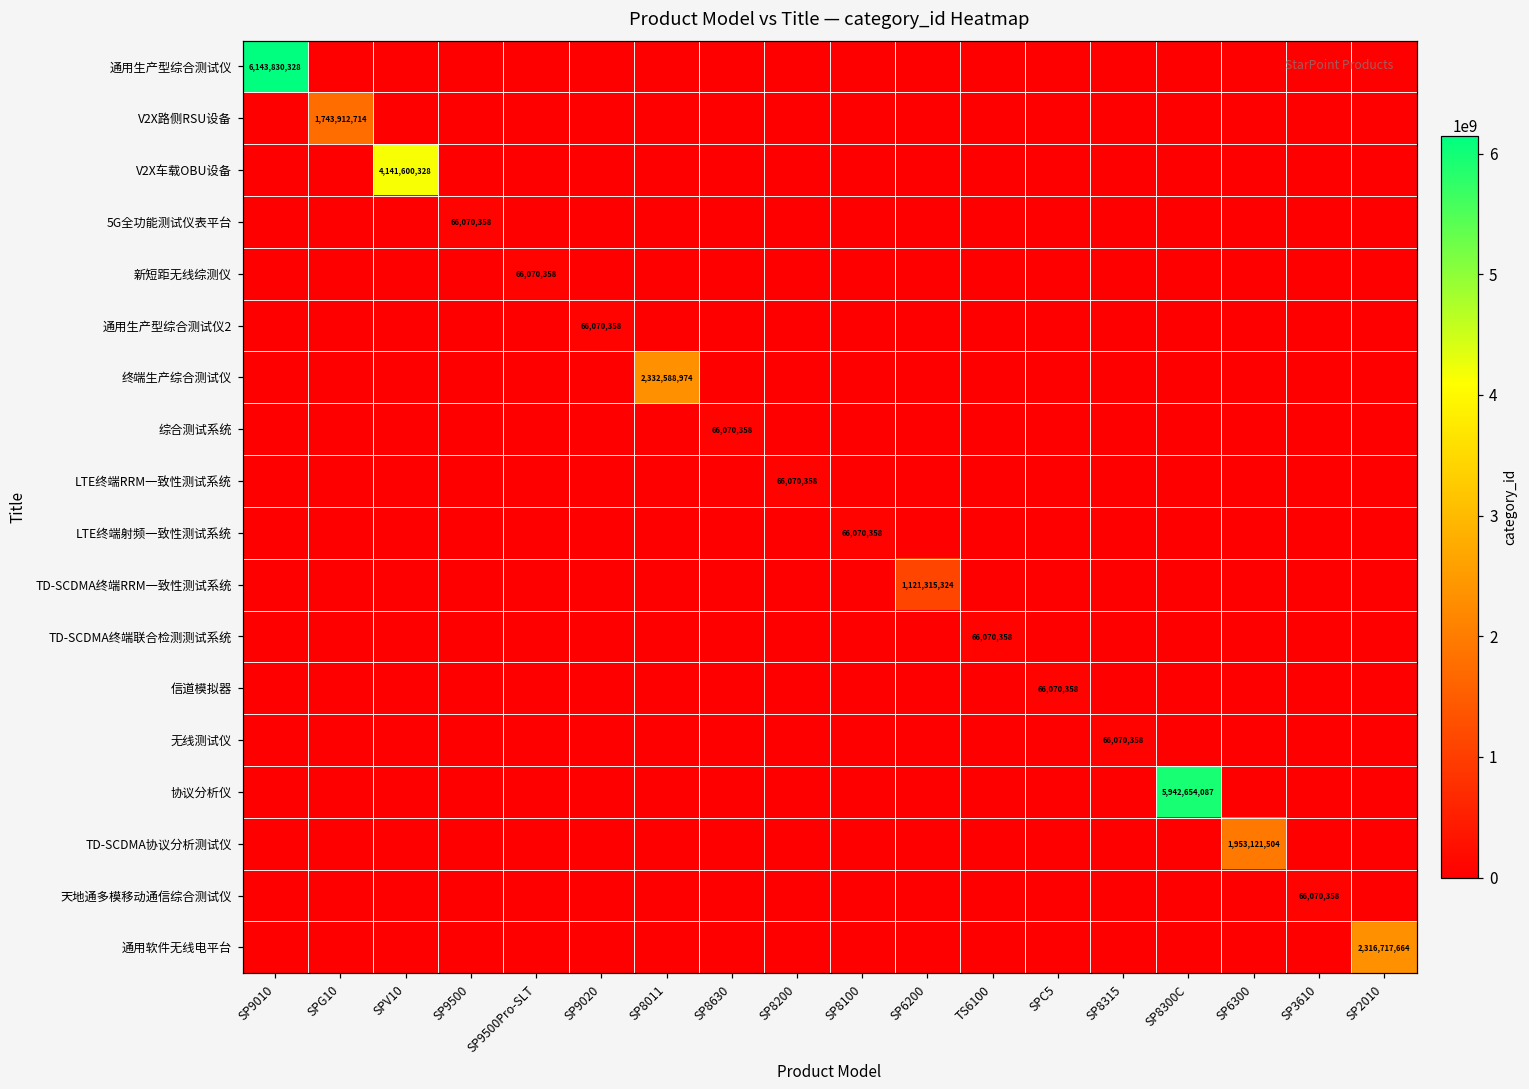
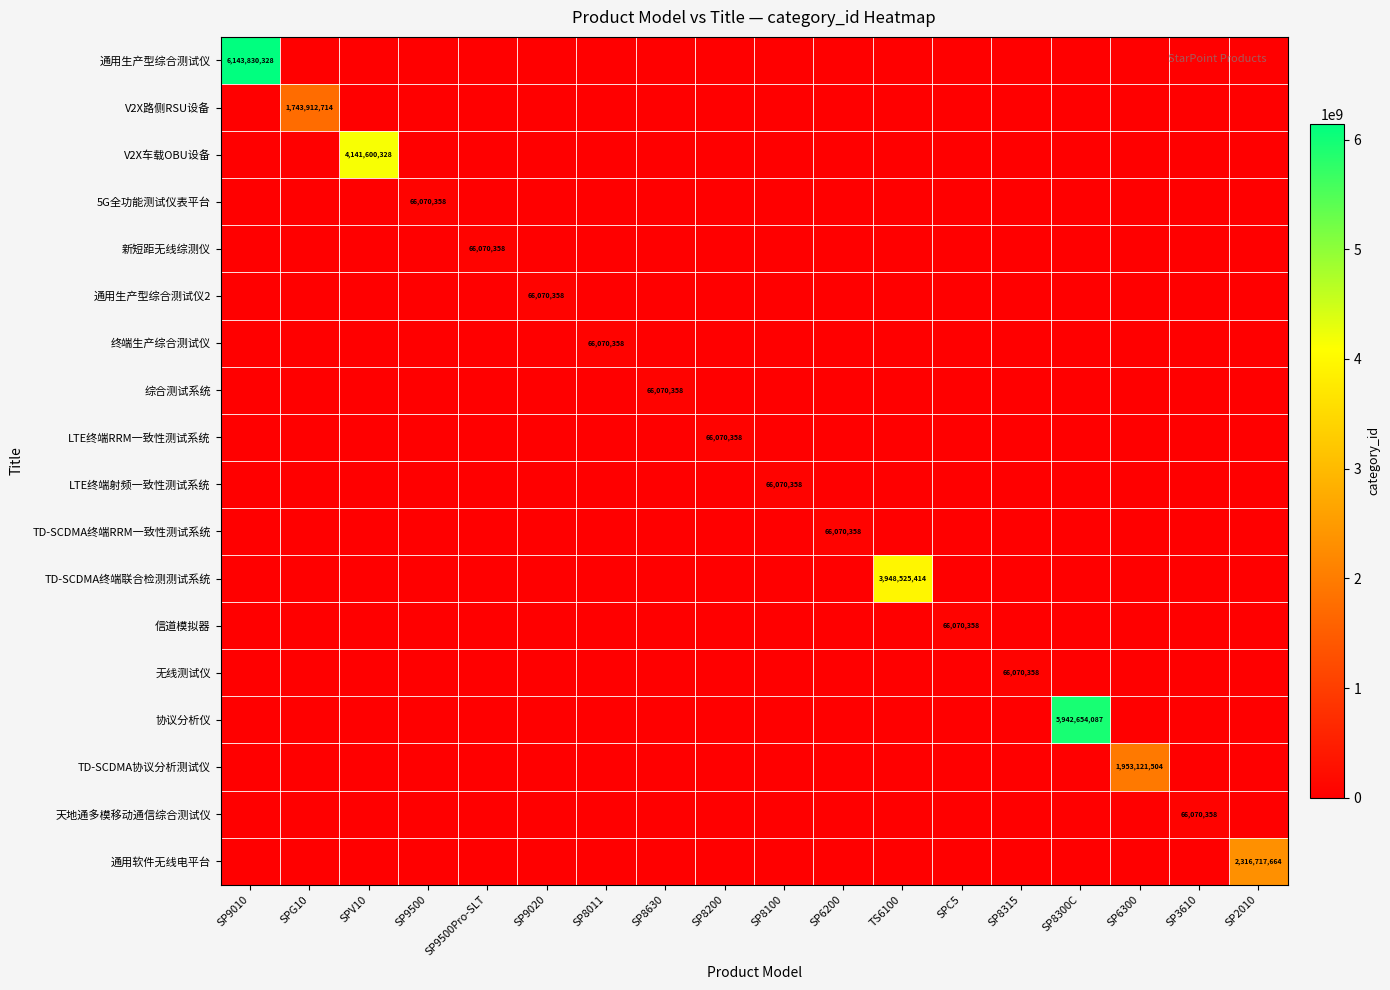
  {
    "通用生产型综合测试仪": {
      "SP9010": "6,143,830,328"
    },
    "V2X路侧RSU设备": {
      "SPG10": "1,743,912,714"
    },
    "V2X车载OBU设备": {
      "SPV10": "4,141,600,328"
    },
    "5G全功能测试仪表平台": {
      "SP9500": "66,070,358"
    },
    "新短距无线综测仪": {
      "SP9500Pro-SLT": "66,070,358"
    },
    "通用生产型综合测试仪2": {
      "SP9020": "66,070,358"
    },
    "终端生产综合测试仪": {
-     "SP8011": "2,332,588,974"
+     "SP8011": "66,070,358"
    },
    "综合测试系统": {
      "SP8630": "66,070,358"
    },
    "LTE终端RRM一致性测试系统": {
      "SP8200": "66,070,358"
    },
    "LTE终端射频一致性测试系统": {
      "SP8100": "66,070,358"
    },
    "TD-SCDMA终端RRM一致性测试系统": {
-     "SP6200": "1,121,315,324"
+     "SP6200": "66,070,358"
    },
    "TD-SCDMA终端联合检测测试系统": {
-     "TS6100": "66,070,358"
+     "TS6100": "3,948,525,414"
    },
    "信道模拟器": {
      "SPC5": "66,070,358"
    },
    "无线测试仪": {
      "SP8315": "66,070,358"
    },
    "协议分析仪": {
      "SP8300C": "5,942,654,087"
    },
    "TD-SCDMA协议分析测试仪": {
      "SP6300": "1,953,121,504"
    },
    "天地通多模移动通信综合测试仪": {
      "SP3610": "66,070,358"
    },
    "通用软件无线电平台": {
      "SP2010": "2,316,717,664"
    }
  }
